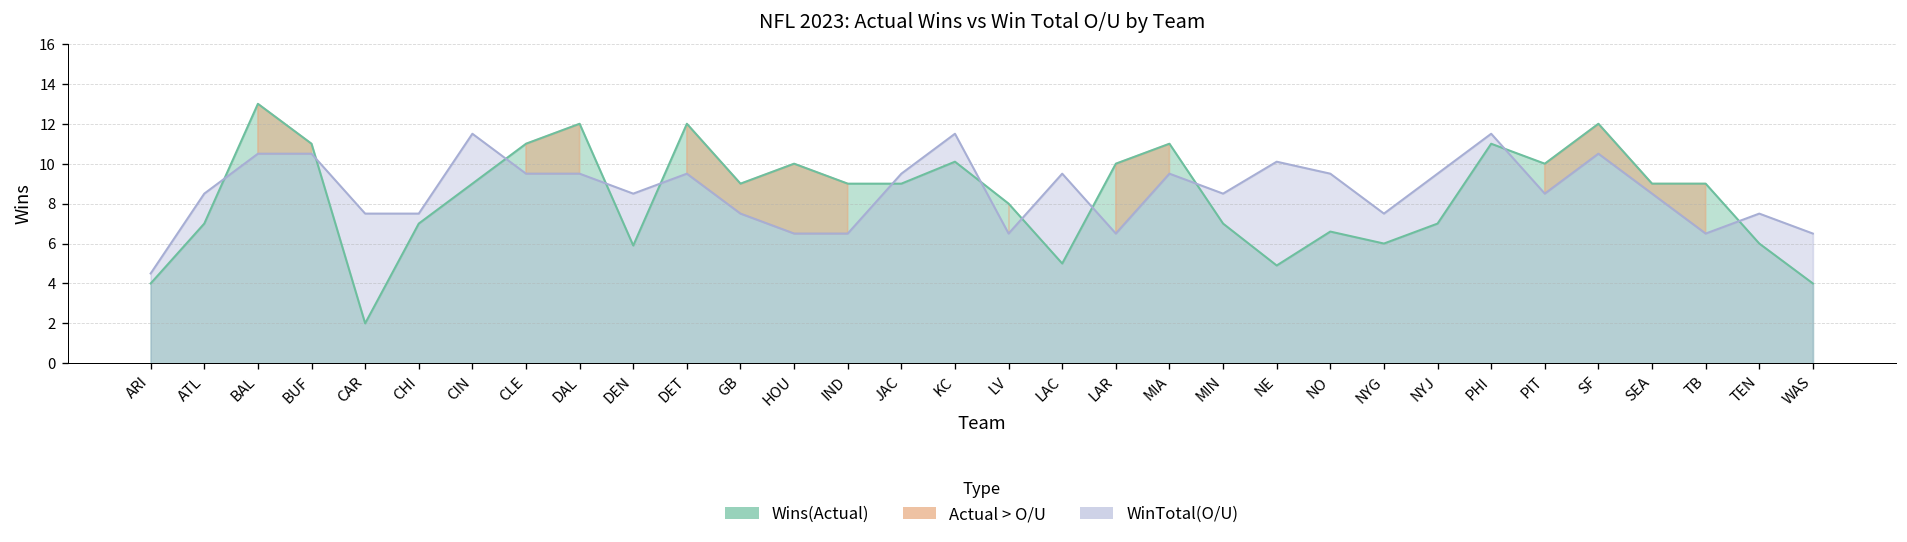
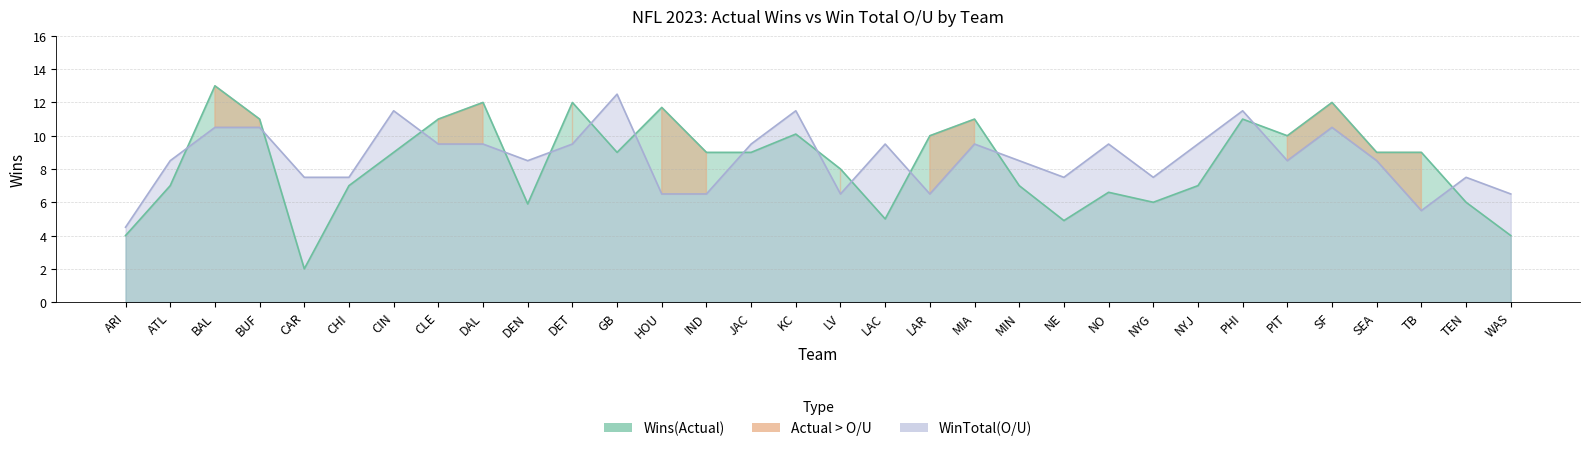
  {
    "Wins(Actual)": {
      "ARI": 4.0,
      "ATL": 7.0,
      "BAL": 13.0,
      "BUF": 11.0,
      "CAR": 2.0,
      "CHI": 7.0,
      "CIN": 9.0,
      "CLE": 11.0,
      "DAL": 12.0,
      "DEN": 5.9,
      "DET": 12.0,
      "GB": 9.0,
-     "HOU": 10.0,
+     "HOU": 11.7,
      "IND": 9.0,
      "JAC": 9.0,
      "KC": 10.1,
      "LV": 8.0,
      "LAC": 5.0,
      "LAR": 10.0,
      "MIA": 11.0,
      "MIN": 7.0,
      "NE": 4.9,
      "NO": 6.6,
      "NYG": 6.0,
      "NYJ": 7.0,
      "PHI": 11.0,
      "PIT": 10.0,
      "SF": 12.0,
      "SEA": 9.0,
      "TB": 9.0,
      "TEN": 6.0,
      "WAS": 4.0
    },
    "WinTotal(O/U)": {
      "ARI": 4.5,
      "ATL": 8.5,
      "BAL": 10.5,
      "BUF": 10.5,
      "CAR": 7.5,
      "CHI": 7.5,
      "CIN": 11.5,
      "CLE": 9.5,
      "DAL": 9.5,
      "DEN": 8.5,
      "DET": 9.5,
-     "GB": 7.5,
+     "GB": 12.5,
      "HOU": 6.5,
      "IND": 6.5,
      "JAC": 9.5,
      "KC": 11.5,
      "LV": 6.5,
      "LAC": 9.5,
      "LAR": 6.5,
      "MIA": 9.5,
      "MIN": 8.5,
-     "NE": 10.1,
+     "NE": 7.5,
      "NO": 9.5,
      "NYG": 7.5,
      "NYJ": 9.5,
      "PHI": 11.5,
      "PIT": 8.5,
      "SF": 10.5,
      "SEA": 8.5,
-     "TB": 6.5,
+     "TB": 5.5,
      "TEN": 7.5,
      "WAS": 6.5
    }
  }
